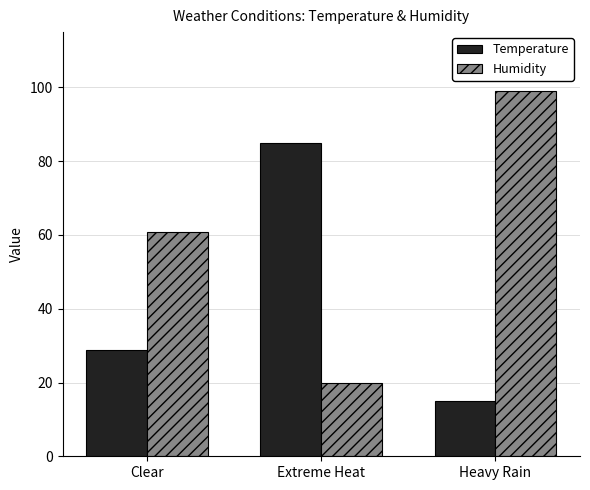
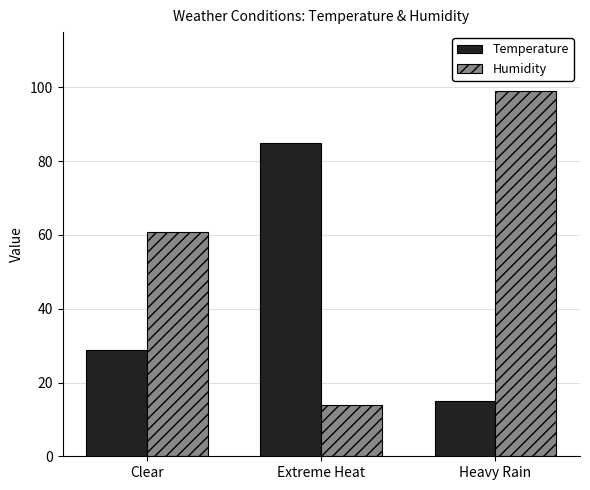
  {
    "Temperature": {
      "Clear": 29,
      "Extreme Heat": 85,
      "Heavy Rain": 15
    },
    "Humidity": {
      "Clear": 61,
-     "Extreme Heat": 20,
+     "Extreme Heat": 14,
      "Heavy Rain": 99
    }
  }
